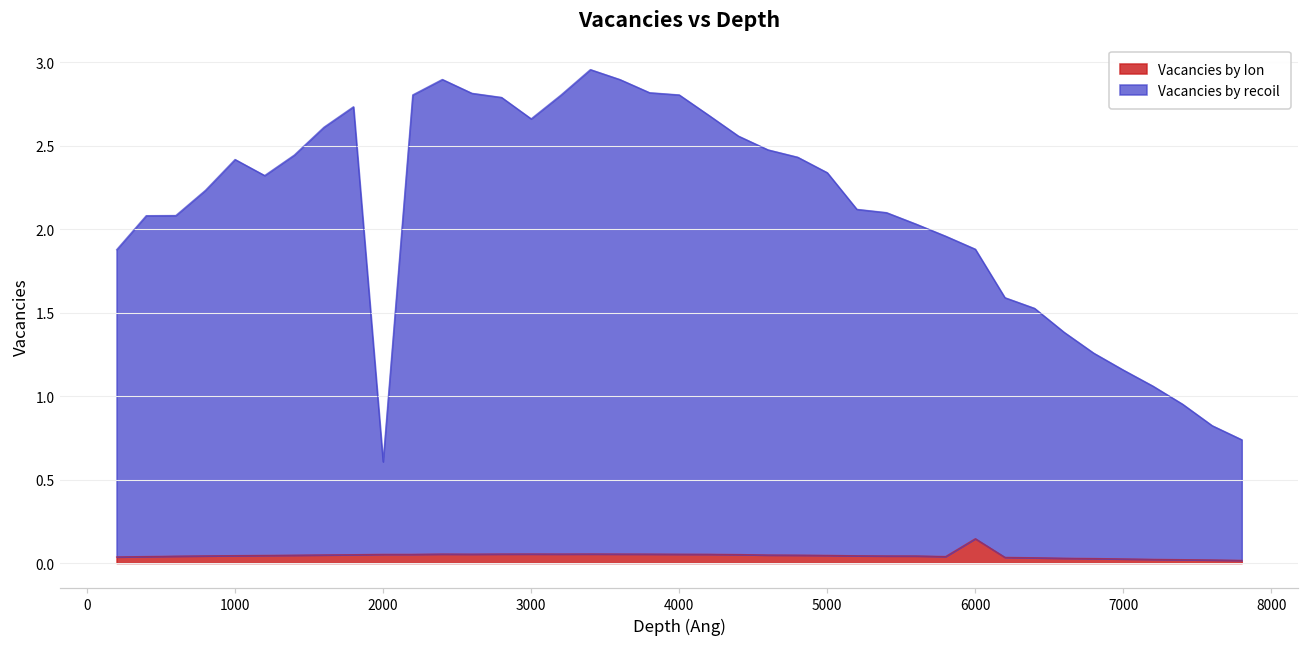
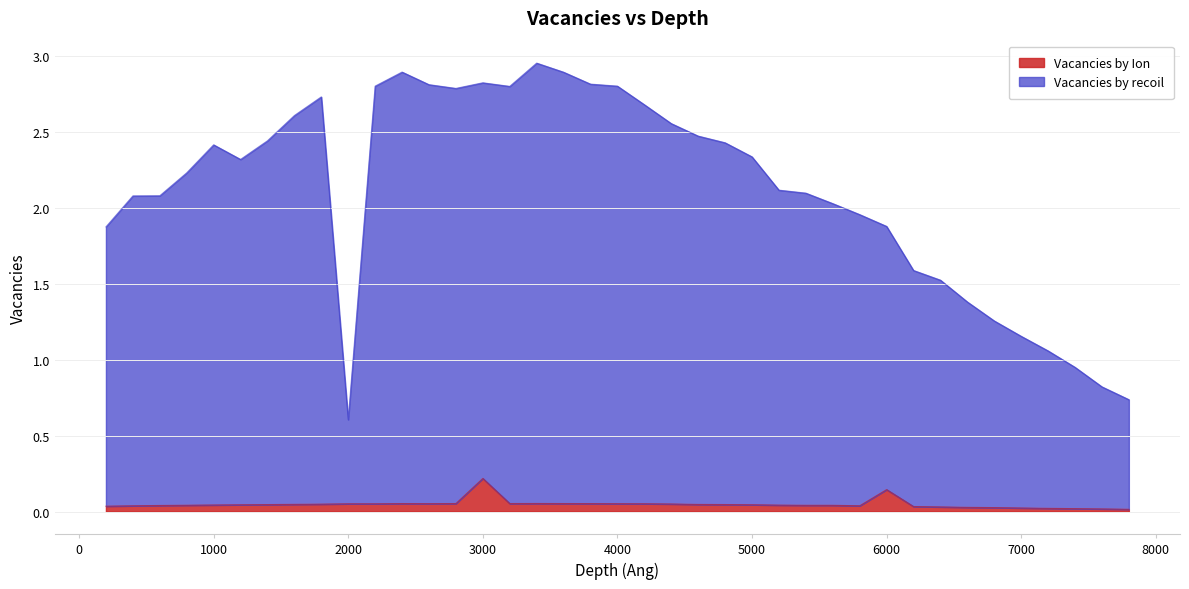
  {
    "Vacancies by Ion": {
      "1000": 0.04,
      "2000": 0.05,
-     "3000": 0.05,
+     "3000": 0.22,
      "4000": 0.05,
      "5000": 0.05,
      "6000": 0.15,
      "7000": 0.02
    },
    "Vacancies by recoil": {
      "1000": 2.37,
      "2000": 0.55,
      "3000": 2.61,
      "4000": 2.75,
      "5000": 2.29,
      "6000": 1.73,
      "7000": 1.13
    }
  }
